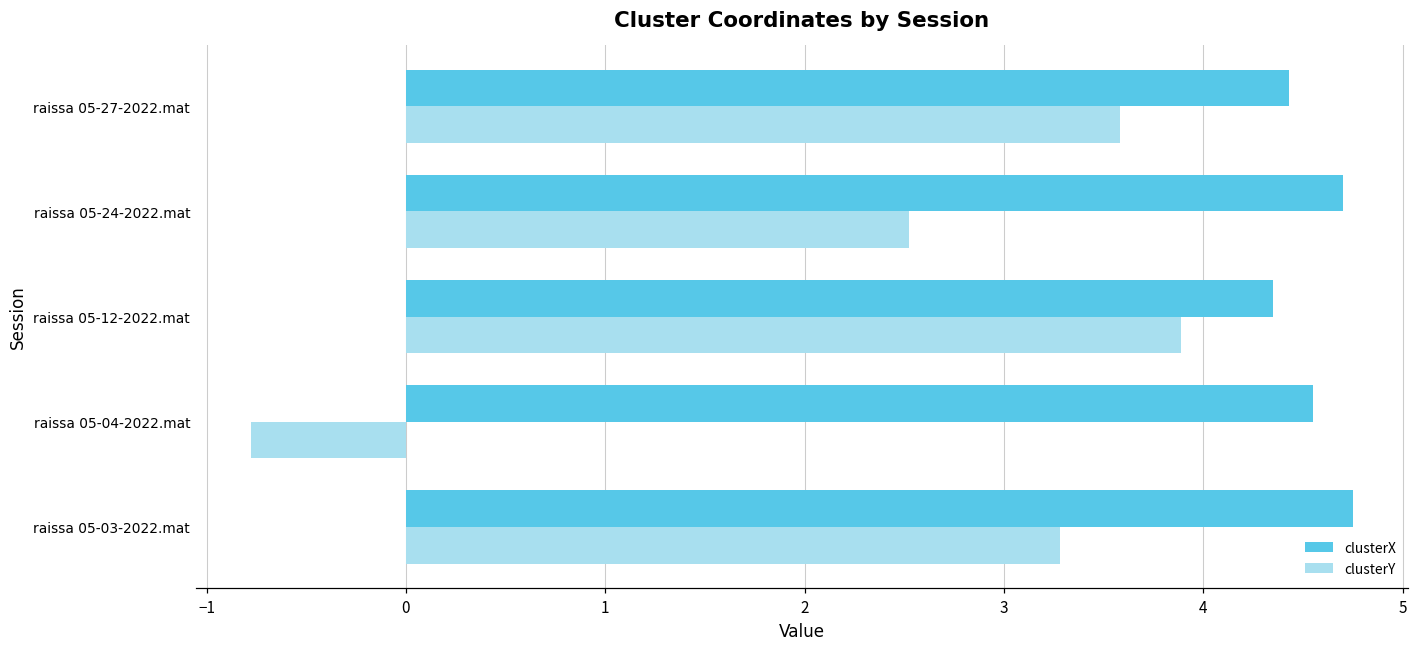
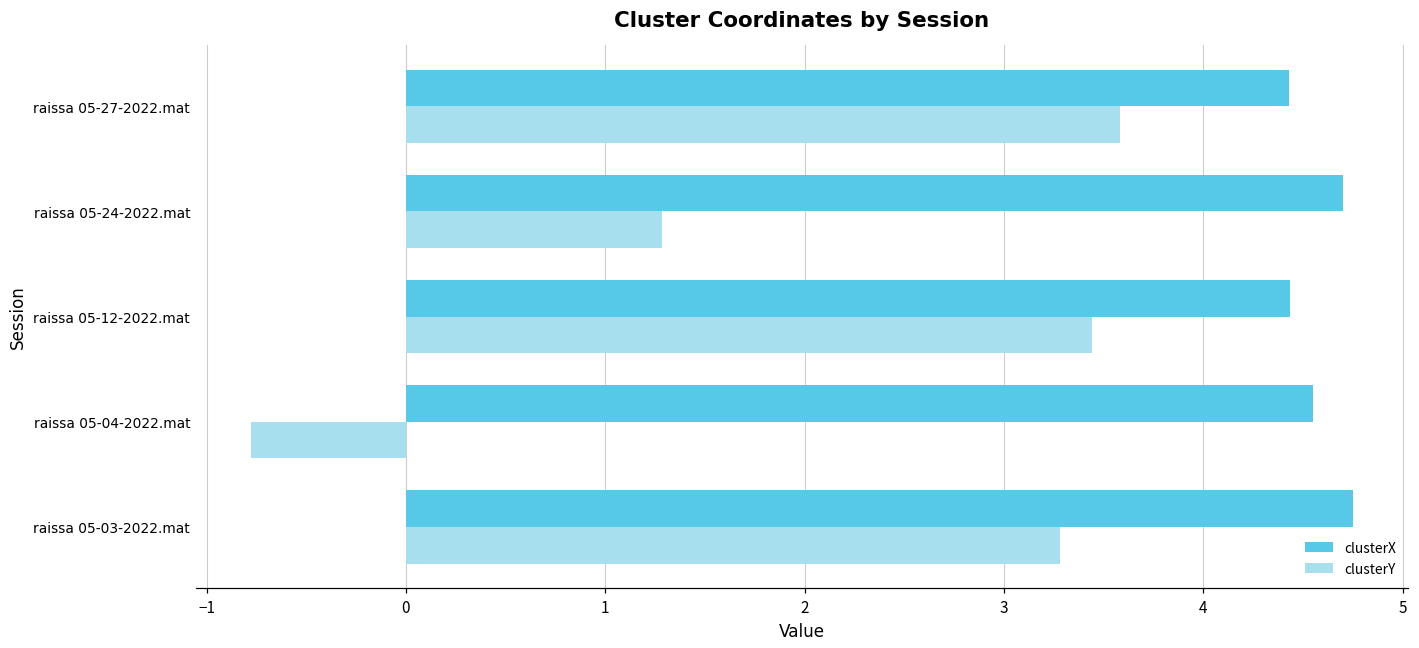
  {
    "clusterX": {
      "raissa 05-27-2022.mat": 4.43,
      "raissa 05-24-2022.mat": 4.70,
-     "raissa 05-12-2022.mat": 4.35,
+     "raissa 05-12-2022.mat": 4.44,
      "raissa 05-04-2022.mat": 4.55,
      "raissa 05-03-2022.mat": 4.75
    },
    "clusterY": {
      "raissa 05-27-2022.mat": 3.58,
-     "raissa 05-24-2022.mat": 2.53,
-     "raissa 05-12-2022.mat": 3.89,
+     "raissa 05-24-2022.mat": 1.28,
+     "raissa 05-12-2022.mat": 3.44,
      "raissa 05-04-2022.mat": -0.78,
      "raissa 05-03-2022.mat": 3.28
    }
  }
